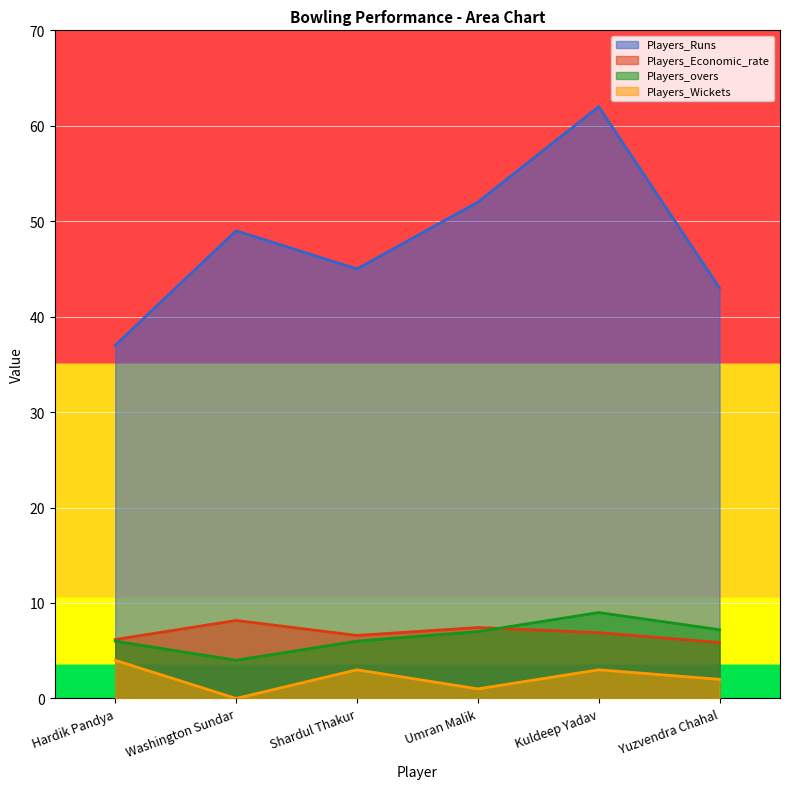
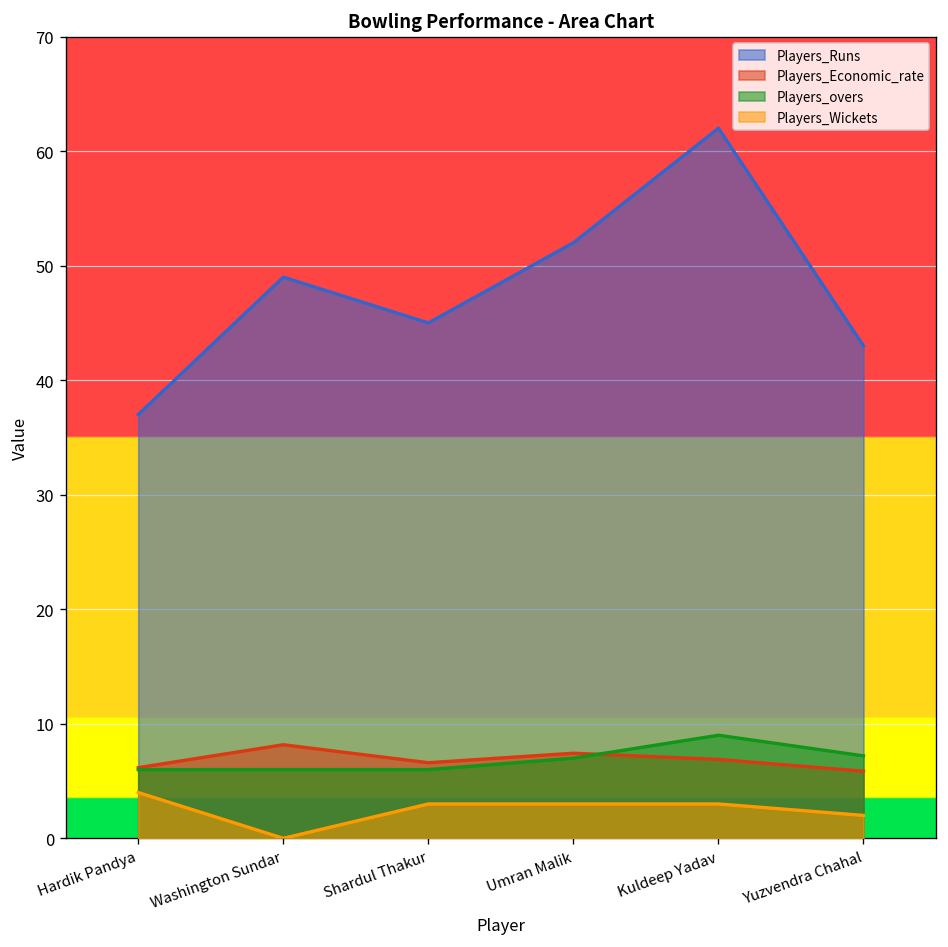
  {
    "Players_Runs": {
      "Hardik Pandya": 37,
      "Washington Sundar": 49,
      "Shardul Thakur": 45,
      "Umran Malik": 52,
      "Kuldeep Yadav": 62,
      "Yuzvendra Chahal": 43
    },
    "Players_Economic_rate": {
      "Washington Sundar": 8,
      "Shardul Thakur": 7,
      "Umran Malik": 7,
      "Kuldeep Yadav": 7,
      "Yuzvendra Chahal": 6
    },
    "Players_overs": {
-     "Washington Sundar": 4,
+     "Washington Sundar": 6,
      "Shardul Thakur": 6,
      "Umran Malik": 7,
      "Kuldeep Yadav": 9,
      "Yuzvendra Chahal": 7
    },
    "Players_Wickets": {
      "Hardik Pandya": 4,
      "Washington Sundar": 0,
      "Shardul Thakur": 3,
-     "Umran Malik": 1,
+     "Umran Malik": 3,
      "Kuldeep Yadav": 3,
      "Yuzvendra Chahal": 2
    }
  }
